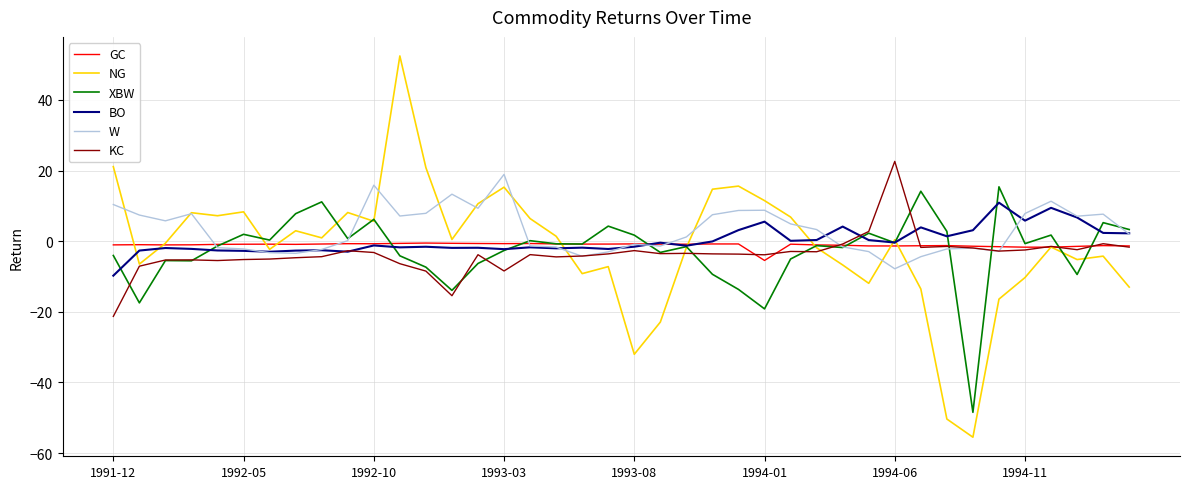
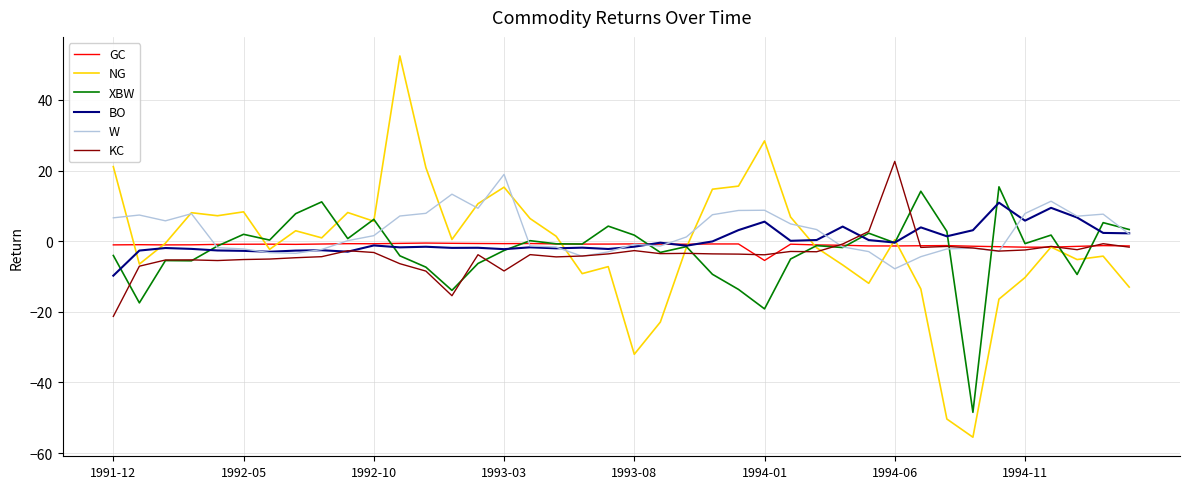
  {
    "GC": {
      "1991-12": -1,
      "1992-05": -1,
      "1993-03": -1,
      "1994-01": -5,
      "1994-06": -1,
      "1994-11": -2
    },
    "NG": {
      "1991-12": 21,
      "1992-05": 8,
      "1993-03": 15,
      "1993-08": -32,
-     "1994-01": 11,
+     "1994-01": 28,
      "1994-06": 0,
      "1994-11": -10
    },
    "XBW": {
      "1991-12": -4,
      "1992-05": 2,
      "1993-08": 2,
      "1994-01": -19,
      "1994-11": -1
    },
    "BO": {
      "1991-12": -10,
      "1994-01": 6,
      "1994-11": 6
    },
    "W": {
-     "1991-12": 10,
-     "1992-10": 16,
+     "1991-12": 7,
+     "1992-10": 2,
      "1993-03": 19,
      "1994-01": 9,
      "1994-06": -8,
      "1994-11": 8
    },
    "KC": {
      "1991-12": -21,
      "1992-05": -5,
      "1992-10": -3,
      "1993-03": -8,
      "1993-08": -3,
      "1994-01": -4,
      "1994-06": 23,
      "1994-11": -2
    }
  }
